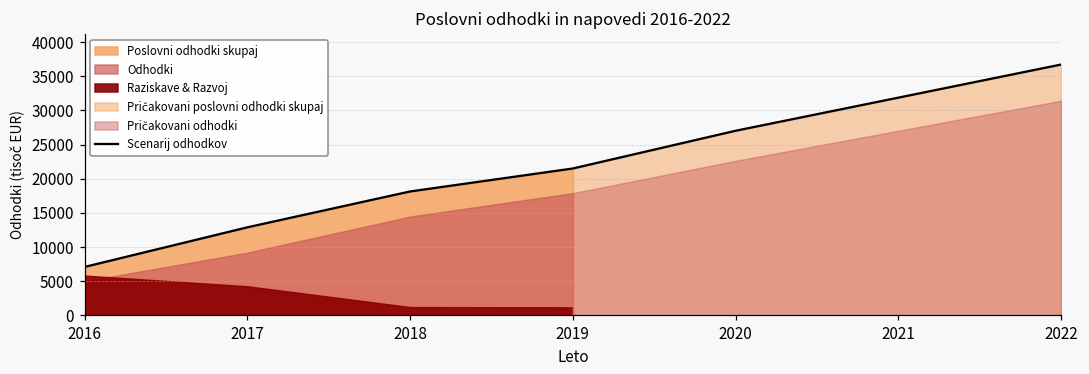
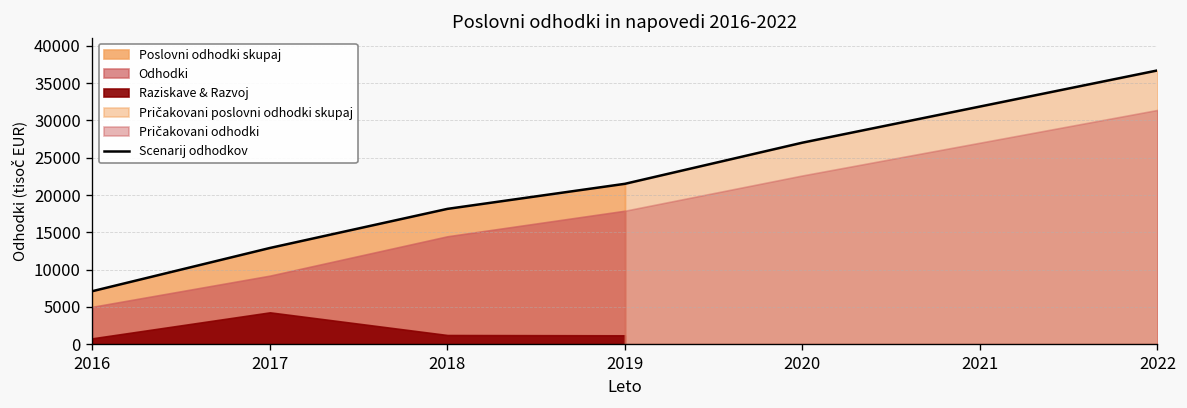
  {
    "Raziskave & Razvoj": {
-     "2016": 6000,
+     "2016": 1000,
      "2017": 4000,
      "2018": 1000,
      "2019": 1000
    }
  }
